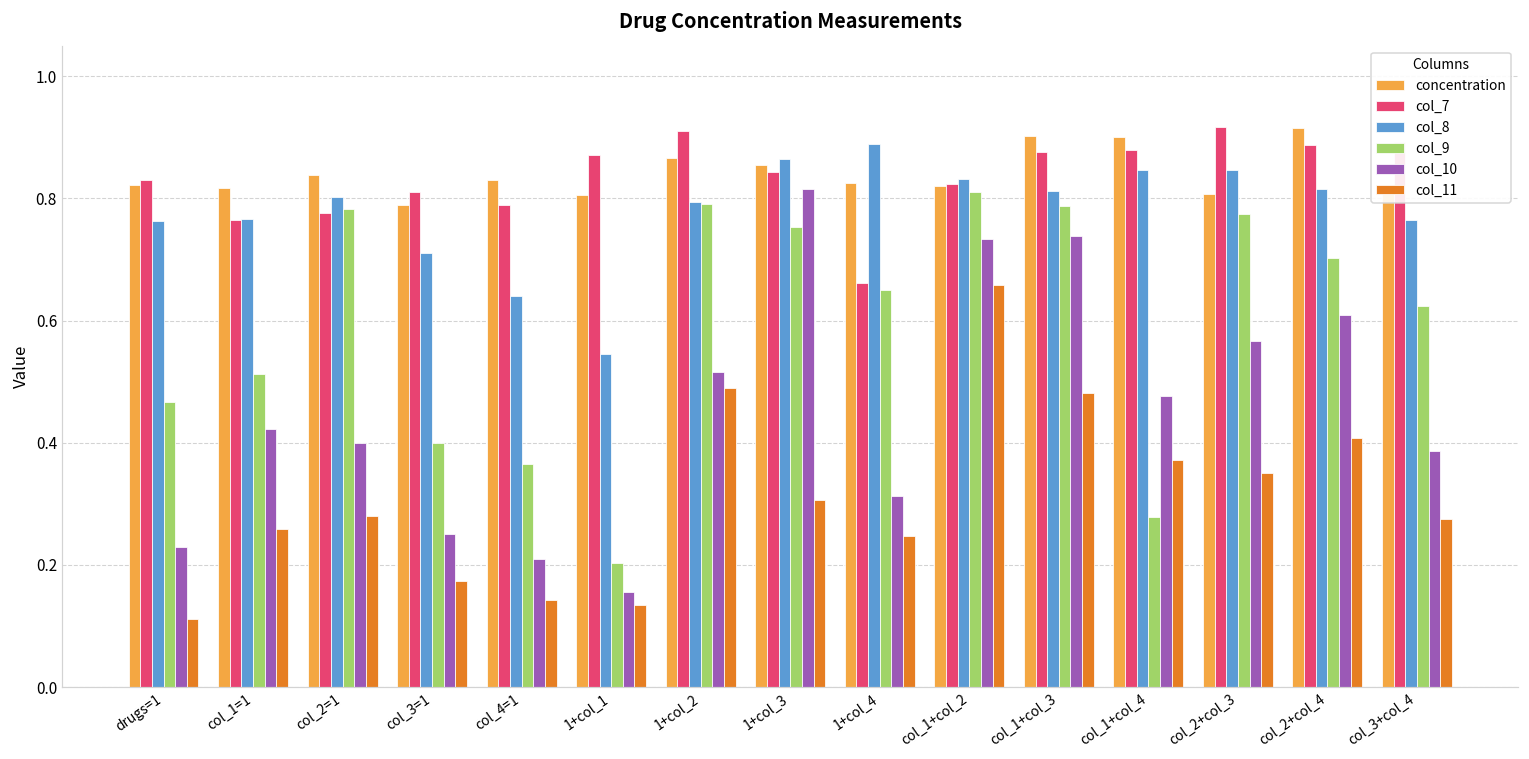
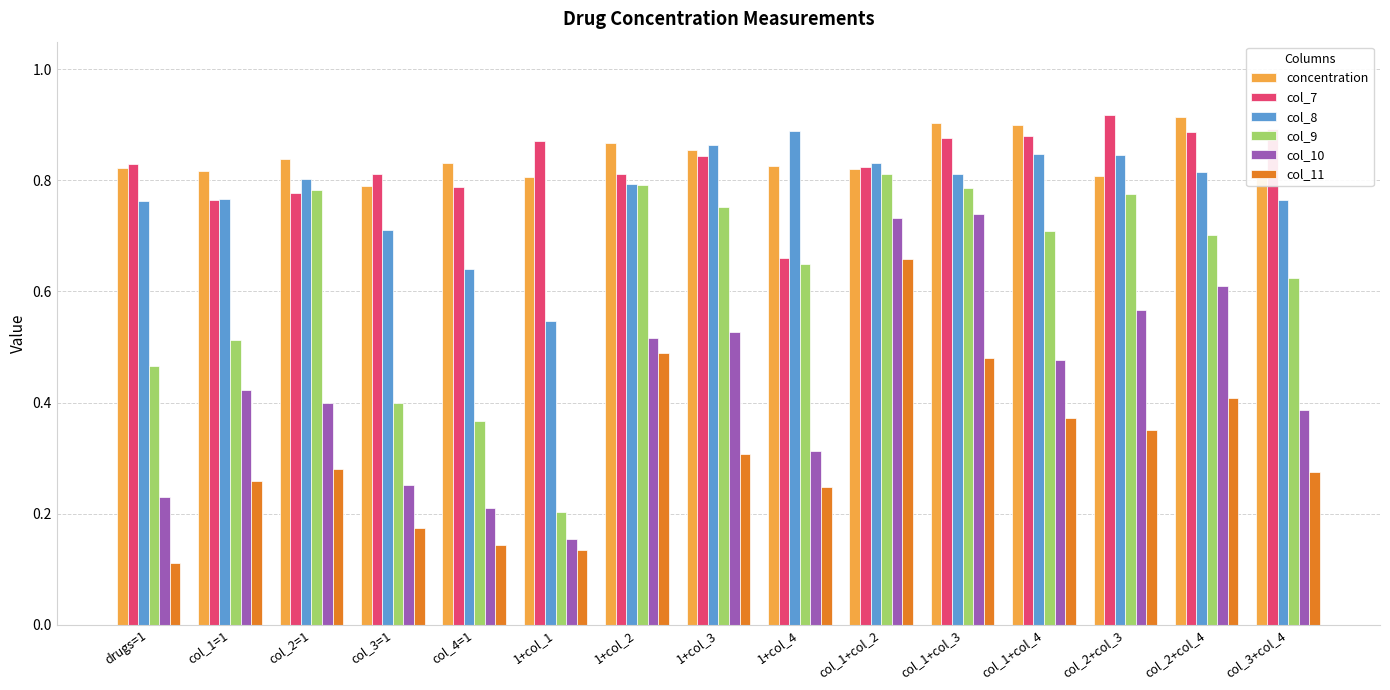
  {
    "col_7": {
      "drugs=1": 0.83,
      "col_1=1": 0.77,
      "col_2=1": 0.78,
      "col_3=1": 0.81,
      "col_4=1": 0.79,
      "1+col_1": 0.87,
-     "1+col_2": 0.91,
+     "1+col_2": 0.81,
      "1+col_3": 0.84,
      "1+col_4": 0.66,
      "col_1+col_2": 0.82,
      "col_1+col_3": 0.88,
      "col_1+col_4": 0.88,
      "col_2+col_3": 0.92,
      "col_2+col_4": 0.89
    },
    "col_8": {
      "drugs=1": 0.76,
      "col_1=1": 0.77,
      "col_2=1": 0.80,
      "col_3=1": 0.71,
      "col_4=1": 0.64,
      "1+col_1": 0.55,
      "1+col_2": 0.79,
      "1+col_3": 0.86,
      "1+col_4": 0.89,
      "col_1+col_2": 0.83,
      "col_1+col_3": 0.81,
      "col_1+col_4": 0.85,
      "col_2+col_3": 0.85,
      "col_2+col_4": 0.82,
      "col_3+col_4": 0.77
    },
    "col_9": {
      "drugs=1": 0.47,
      "col_1=1": 0.51,
      "col_2=1": 0.78,
      "col_3=1": 0.40,
      "col_4=1": 0.37,
      "1+col_1": 0.20,
      "1+col_2": 0.79,
      "1+col_3": 0.75,
      "1+col_4": 0.65,
      "col_1+col_2": 0.81,
      "col_1+col_3": 0.79,
-     "col_1+col_4": 0.28,
+     "col_1+col_4": 0.71,
      "col_2+col_3": 0.78,
      "col_2+col_4": 0.70,
      "col_3+col_4": 0.62
    },
    "col_10": {
      "drugs=1": 0.23,
      "col_1=1": 0.42,
      "col_2=1": 0.40,
      "col_3=1": 0.25,
      "col_4=1": 0.21,
      "1+col_1": 0.16,
      "1+col_2": 0.52,
-     "1+col_3": 0.82,
+     "1+col_3": 0.53,
      "1+col_4": 0.31,
      "col_1+col_2": 0.73,
      "col_1+col_3": 0.74,
      "col_1+col_4": 0.48,
      "col_2+col_3": 0.57,
      "col_2+col_4": 0.61,
      "col_3+col_4": 0.39
    }
  }
